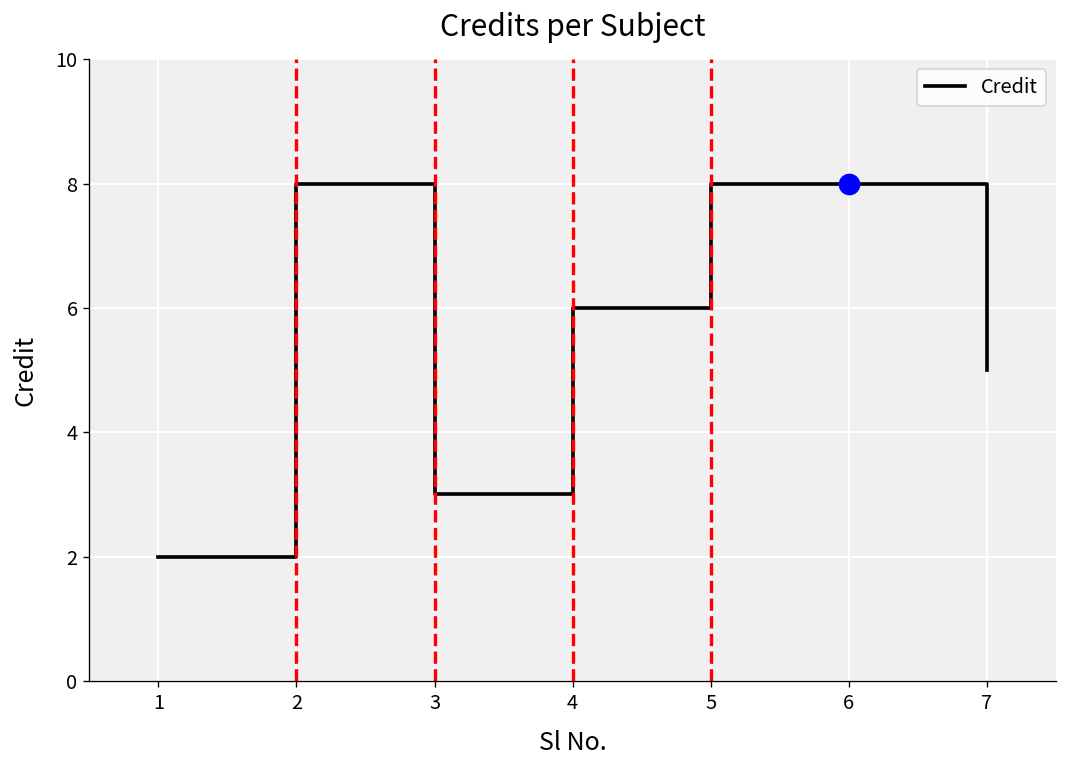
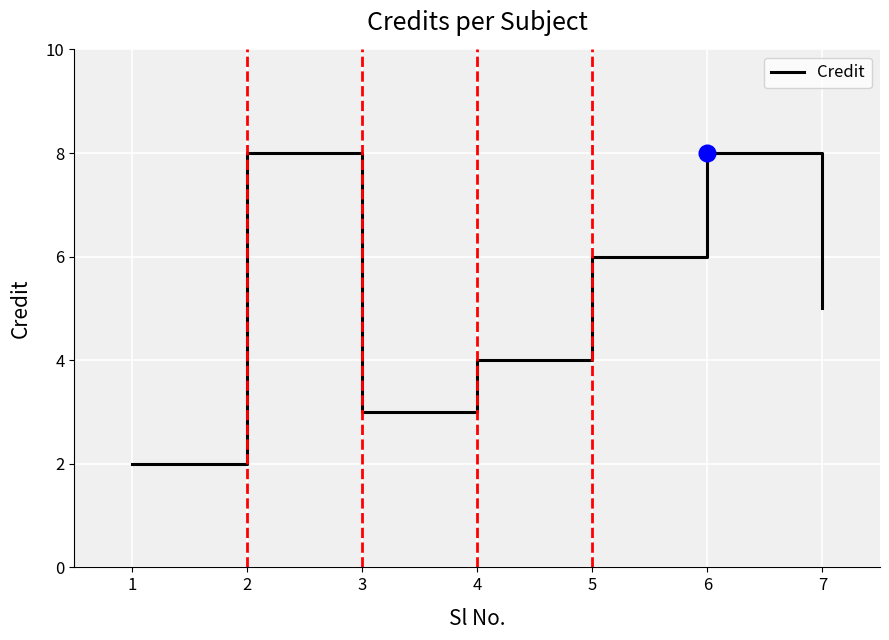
  {
    "Credit": {
      "1": 2,
      "2": 8,
      "3": 3,
-     "4": 6,
-     "5": 8,
+     "4": 4,
+     "5": 6,
      "7": 5
    }
  }
